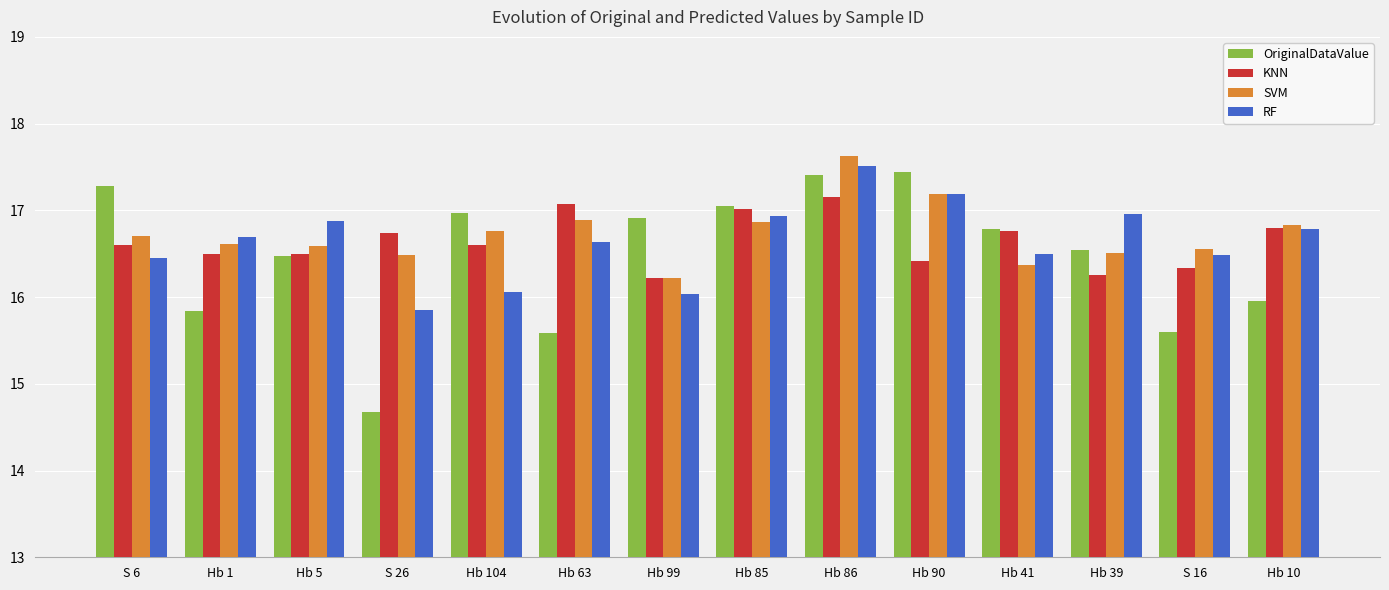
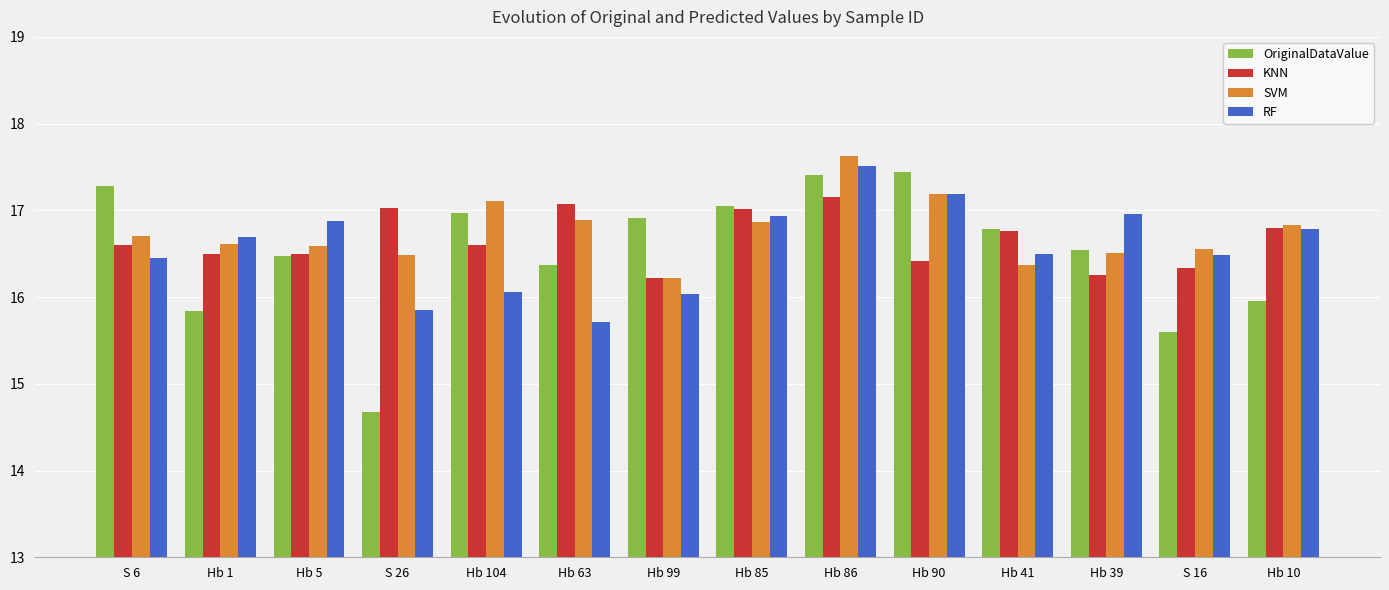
  {
    "OriginalDataValue": {
      "S 6": 17.3,
      "Hb 1": 15.8,
      "Hb 5": 16.5,
      "S 26": 14.7,
      "Hb 104": 17.0,
-     "Hb 63": 15.6,
+     "Hb 63": 16.4,
      "Hb 99": 16.9,
      "Hb 85": 17.1,
      "Hb 86": 17.4,
      "Hb 90": 17.4,
      "Hb 41": 16.8,
      "Hb 39": 16.5,
      "S 16": 15.6,
      "Hb 10": 16.0
    },
    "KNN": {
      "S 6": 16.6,
      "Hb 1": 16.5,
      "Hb 5": 16.5,
-     "S 26": 16.7,
+     "S 26": 17.0,
      "Hb 104": 16.6,
      "Hb 63": 17.1,
      "Hb 99": 16.2,
      "Hb 85": 17.0,
      "Hb 86": 17.2,
      "Hb 90": 16.4,
      "Hb 41": 16.8,
      "Hb 39": 16.3,
      "S 16": 16.3,
      "Hb 10": 16.8
    },
    "SVM": {
      "S 6": 16.7,
      "Hb 1": 16.6,
      "Hb 5": 16.6,
      "S 26": 16.5,
-     "Hb 104": 16.8,
+     "Hb 104": 17.1,
      "Hb 63": 16.9,
      "Hb 99": 16.2,
      "Hb 85": 16.9,
      "Hb 86": 17.6,
      "Hb 90": 17.2,
      "Hb 41": 16.4,
      "Hb 39": 16.5,
      "S 16": 16.6,
      "Hb 10": 16.8
    },
    "RF": {
      "S 6": 16.4,
      "Hb 1": 16.7,
      "Hb 5": 16.9,
      "S 26": 15.8,
      "Hb 104": 16.1,
-     "Hb 63": 16.6,
+     "Hb 63": 15.7,
      "Hb 99": 16.0,
      "Hb 85": 16.9,
      "Hb 86": 17.5,
      "Hb 90": 17.2,
      "Hb 41": 16.5,
      "Hb 39": 17.0,
      "S 16": 16.5,
      "Hb 10": 16.8
    }
  }
